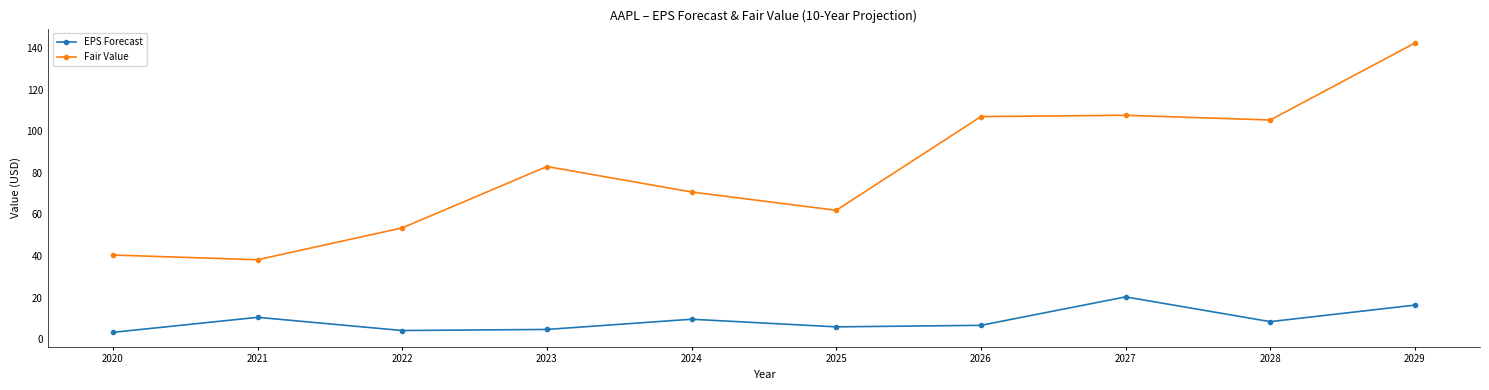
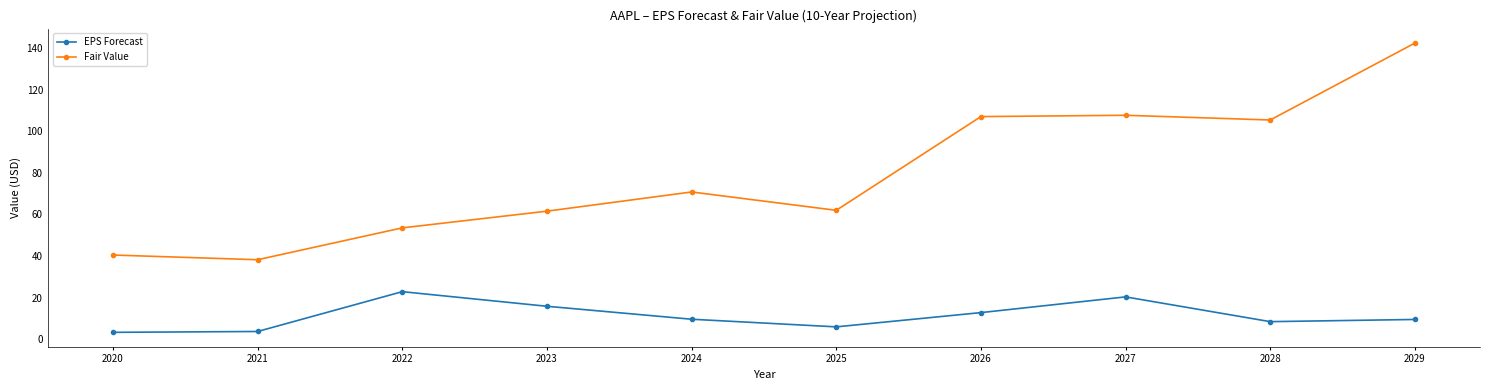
  {
    "EPS Forecast": {
      "2020": 3,
-     "2021": 11,
-     "2022": 4,
-     "2023": 5,
+     "2021": 4,
+     "2022": 23,
+     "2023": 16,
      "2024": 10,
      "2025": 6,
-     "2026": 7,
+     "2026": 13,
      "2027": 20,
      "2028": 8,
-     "2029": 16
+     "2029": 9
    },
    "Fair Value": {
      "2020": 40,
      "2021": 38,
      "2022": 54,
-     "2023": 83,
+     "2023": 62,
      "2024": 71,
      "2025": 62,
      "2026": 107,
      "2027": 108,
      "2028": 105,
      "2029": 142
    }
  }
